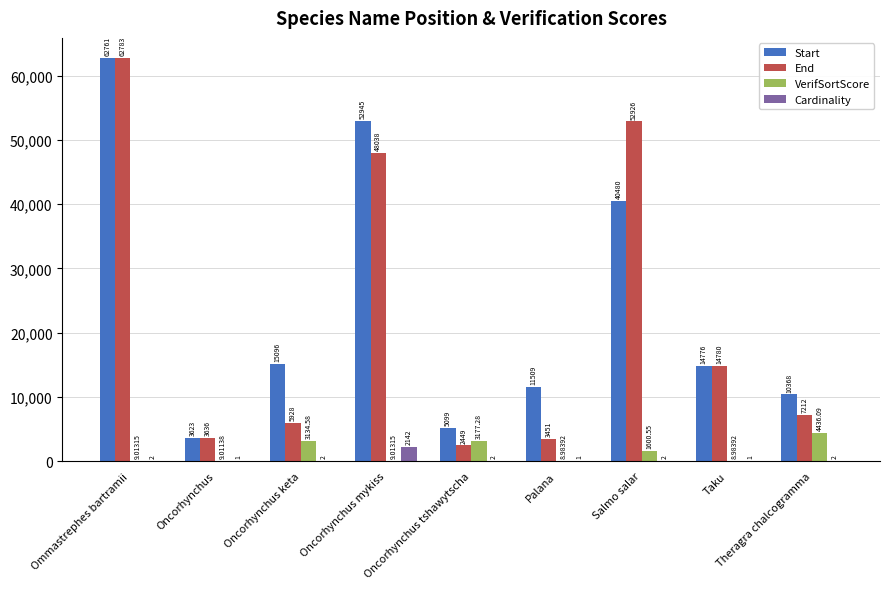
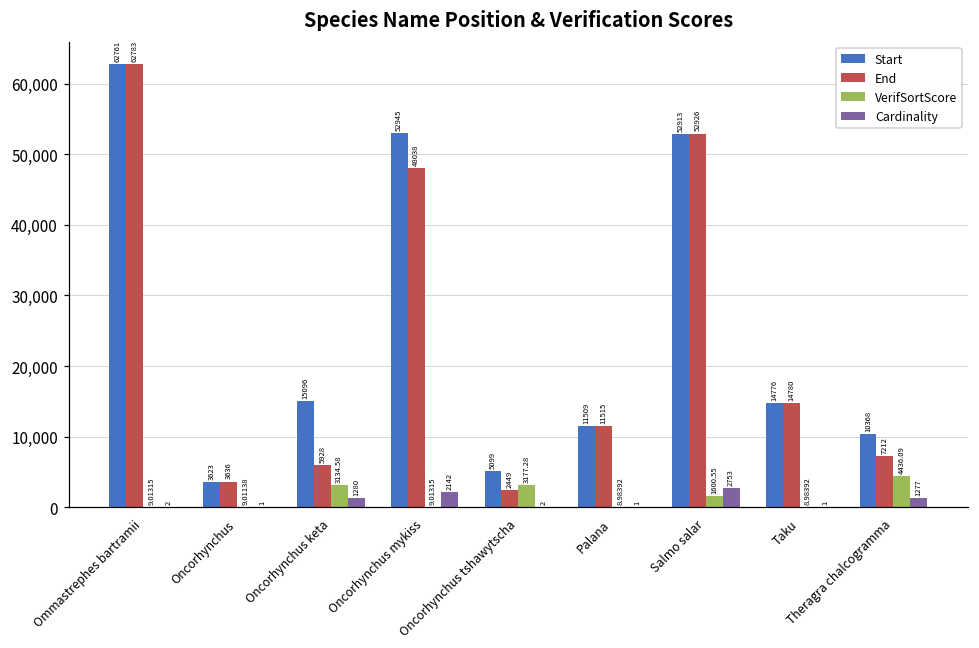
  {
    "Start": {
      "Ommastrephes bartramii": 62761,
      "Oncorhynchus": 3623,
      "Oncorhynchus keta": 15096,
      "Oncorhynchus mykiss": 52945,
      "Oncorhynchus tshawytscha": 5099,
      "Palana": 11509,
-     "Salmo salar": 40480,
+     "Salmo salar": 52913,
      "Taku": 14776,
      "Theragra chalcogramma": 10368
    },
    "End": {
      "Ommastrephes bartramii": 62783,
      "Oncorhynchus": 3636,
      "Oncorhynchus keta": 5928,
      "Oncorhynchus mykiss": 48038,
      "Oncorhynchus tshawytscha": 2449,
-     "Palana": 3451,
+     "Palana": 11515,
      "Salmo salar": 52926,
      "Taku": 14780,
      "Theragra chalcogramma": 7212
    },
    "VerifSortScore": {
      "Ommastrephes bartramii": 9.01315,
      "Oncorhynchus": 9.01138,
      "Oncorhynchus keta": 3134.58,
      "Oncorhynchus mykiss": 9.01315,
      "Oncorhynchus tshawytscha": 3177.28,
      "Palana": 8.98392,
      "Salmo salar": 1600.55,
      "Taku": 8.98392,
      "Theragra chalcogramma": 4436.09
    },
    "Cardinality": {
      "Ommastrephes bartramii": 2,
      "Oncorhynchus": 1,
-     "Oncorhynchus keta": 2,
+     "Oncorhynchus keta": 1280,
      "Oncorhynchus mykiss": 2142,
      "Oncorhynchus tshawytscha": 2,
      "Palana": 1,
-     "Salmo salar": 2,
+     "Salmo salar": 2753,
      "Taku": 1,
-     "Theragra chalcogramma": 2
+     "Theragra chalcogramma": 1277
    }
  }
